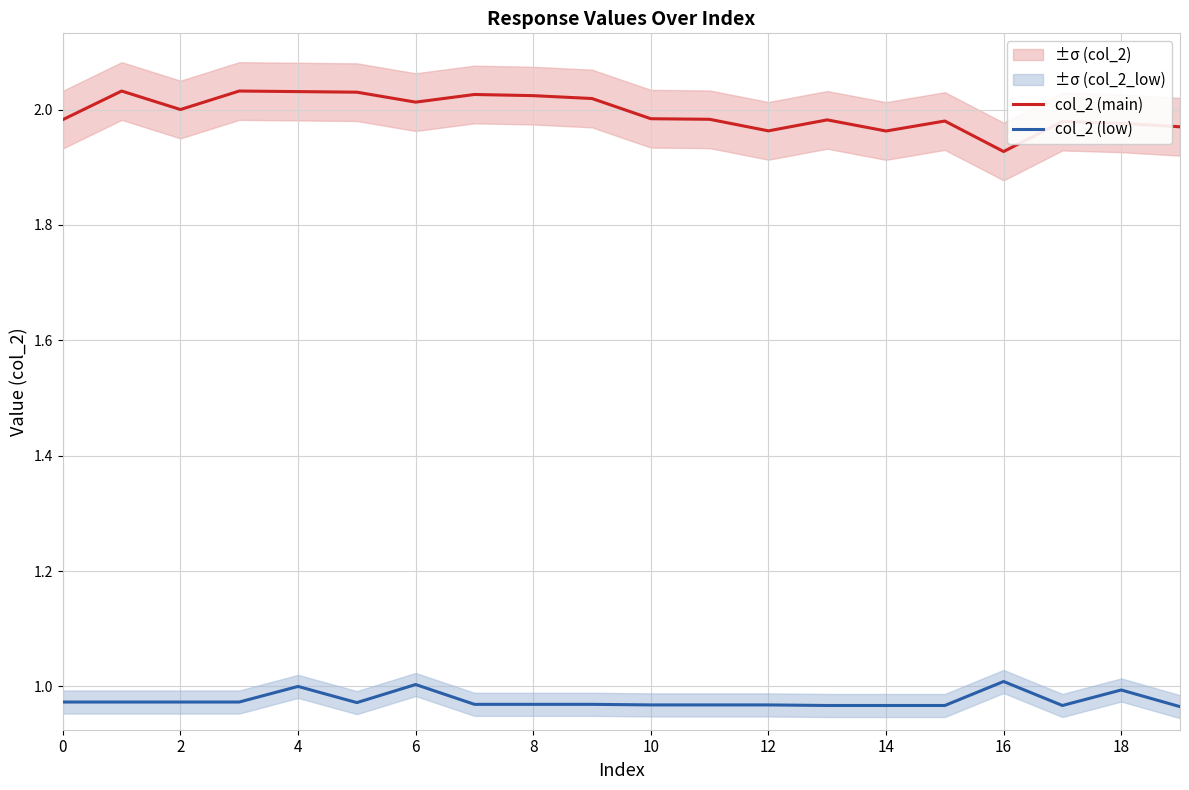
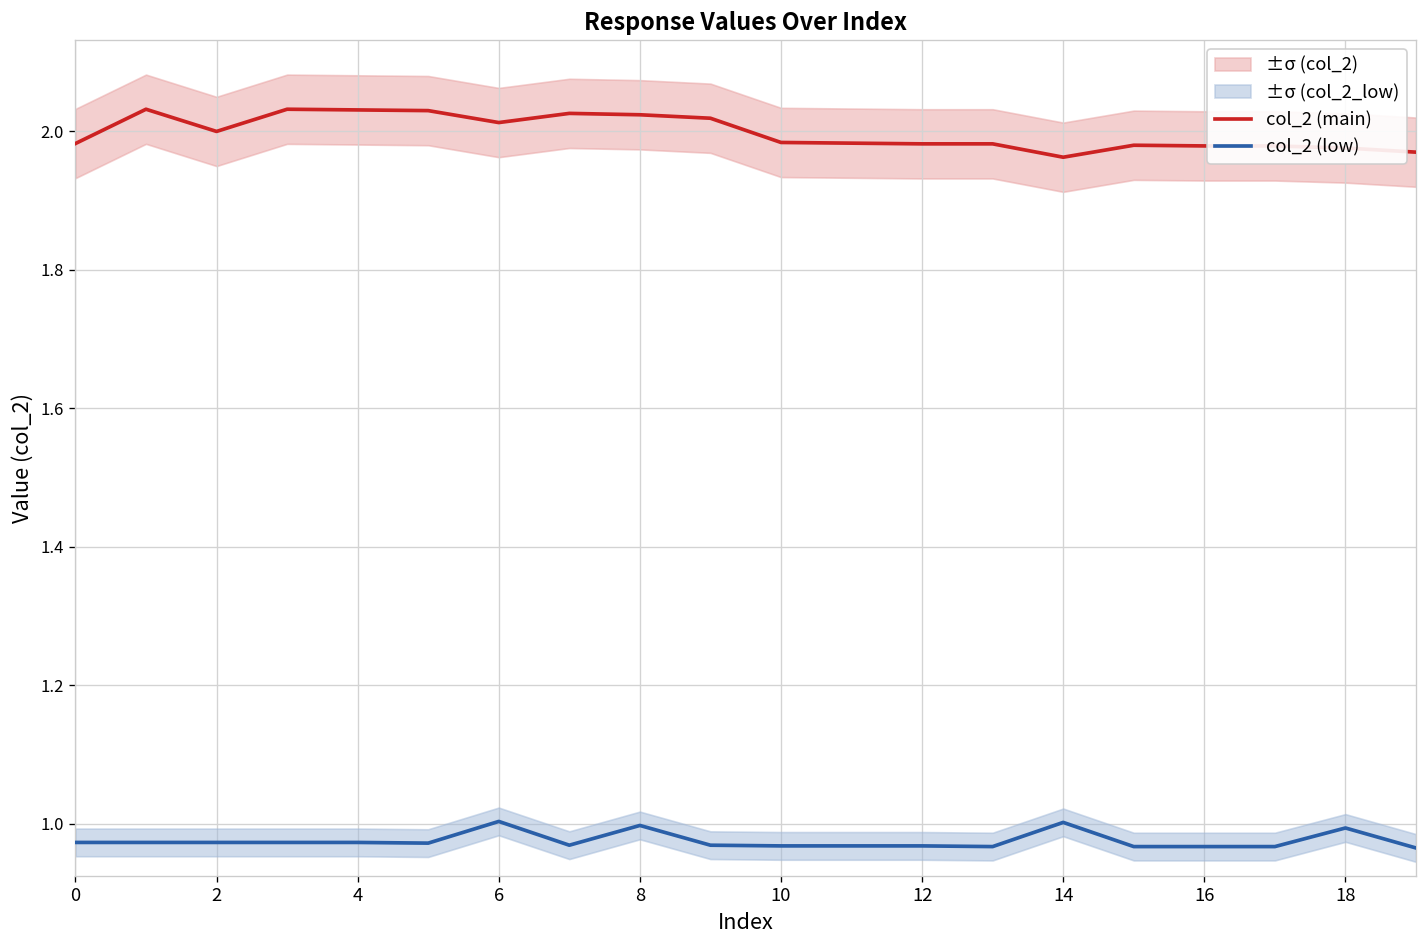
  {
    "col_2 (main)": {
      "0": 1.98,
      "2": 2.00,
      "4": 2.03,
      "6": 2.01,
      "8": 2.02,
      "10": 1.98,
-     "12": 1.96,
+     "12": 1.98,
      "14": 1.96,
-     "16": 1.93
+     "16": 1.98
    },
    "col_2 (low)": {
      "0": 0.97,
      "2": 0.97,
-     "4": 1.00,
+     "4": 0.97,
      "6": 1.00,
-     "8": 0.97,
+     "8": 1.00,
      "10": 0.97,
      "12": 0.97,
-     "14": 0.97,
-     "16": 1.01,
+     "14": 1.00,
+     "16": 0.97,
      "18": 0.99
    }
  }
